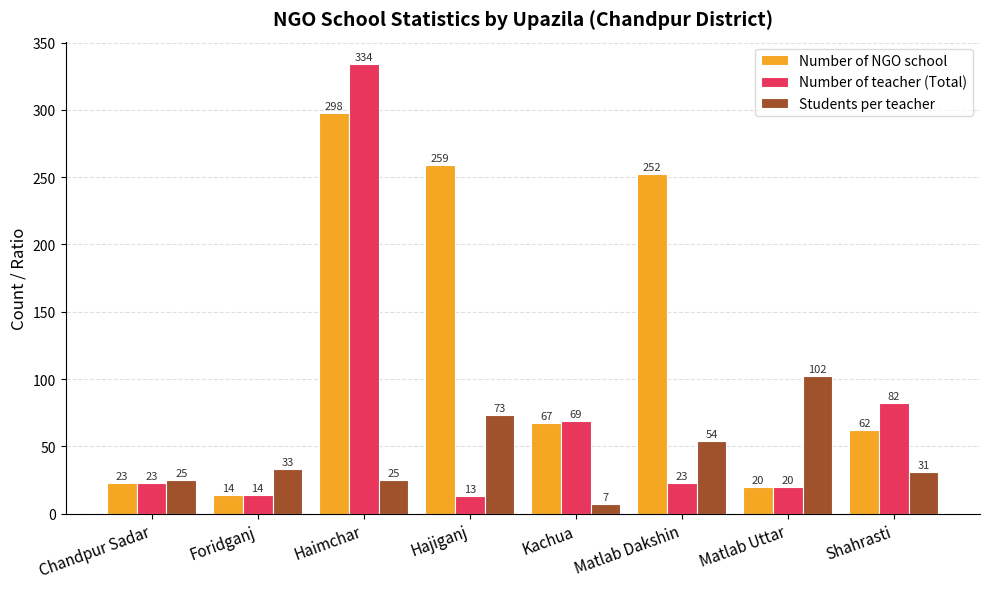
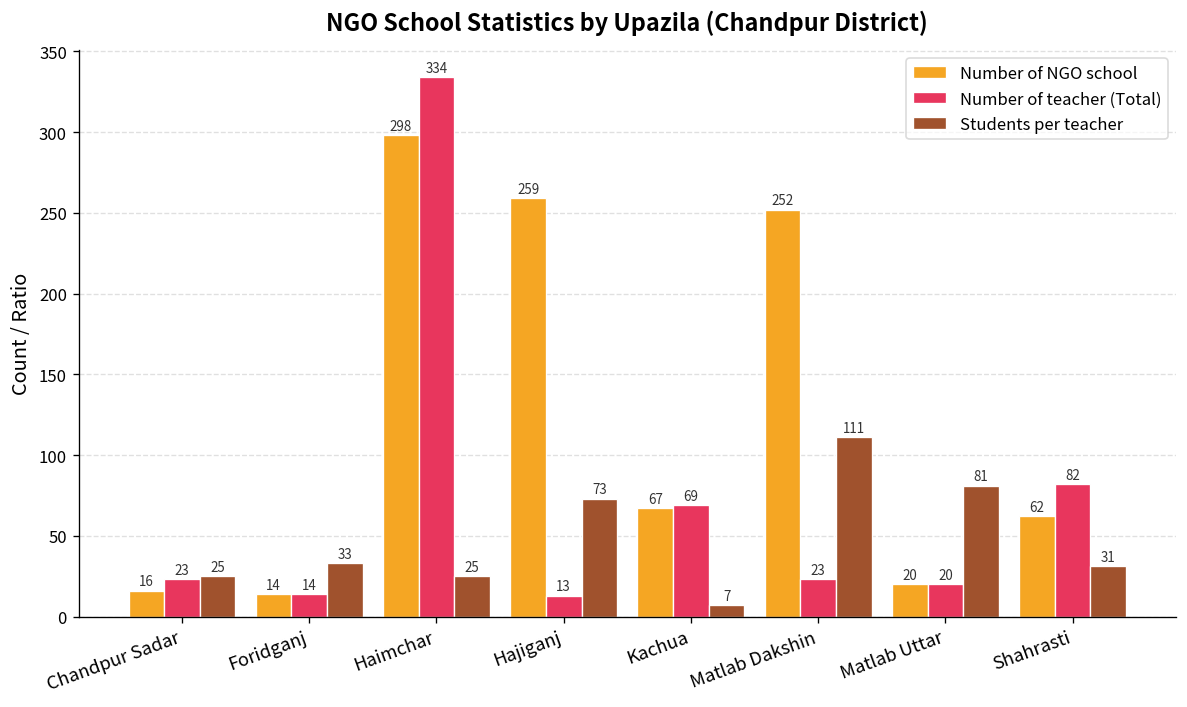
  {
    "Number of NGO school": {
-     "Chandpur Sadar": 23,
+     "Chandpur Sadar": 16,
      "Foridganj": 14,
      "Haimchar": 298,
      "Hajiganj": 259,
      "Kachua": 67,
      "Matlab Dakshin": 252,
      "Matlab Uttar": 20,
      "Shahrasti": 62
    },
    "Number of teacher (Total)": {
      "Chandpur Sadar": 23,
      "Foridganj": 14,
      "Haimchar": 334,
      "Hajiganj": 13,
      "Kachua": 69,
      "Matlab Dakshin": 23,
      "Matlab Uttar": 20,
      "Shahrasti": 82
    },
    "Students per teacher": {
      "Chandpur Sadar": 25,
      "Foridganj": 33,
      "Haimchar": 25,
      "Hajiganj": 73,
      "Kachua": 7,
-     "Matlab Dakshin": 54,
-     "Matlab Uttar": 102,
+     "Matlab Dakshin": 111,
+     "Matlab Uttar": 81,
      "Shahrasti": 31
    }
  }
